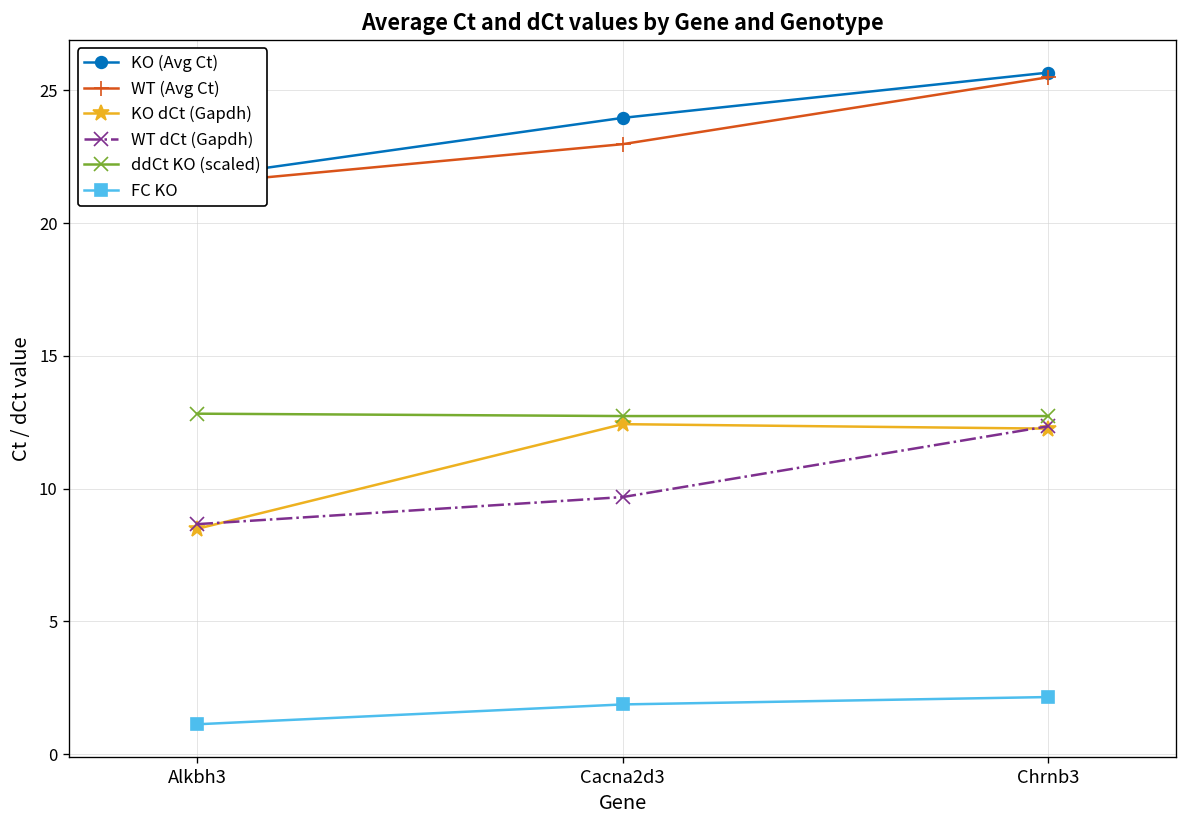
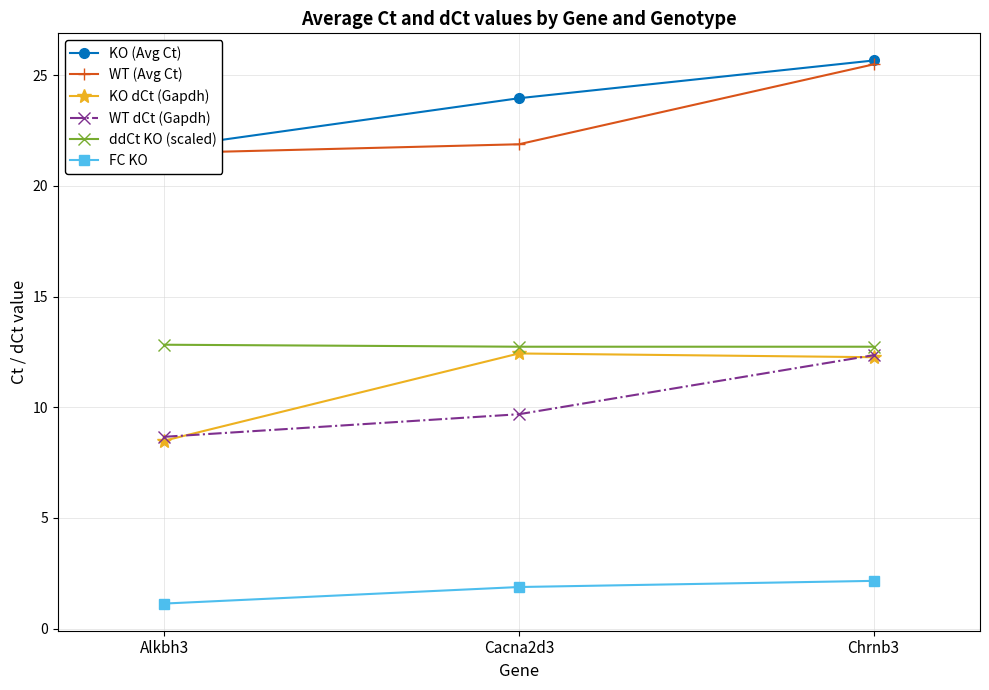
  {
    "KO (Avg Ct)": {
      "Cacna2d3": 24.0,
      "Chrnb3": 25.7
    },
    "WT (Avg Ct)": {
-     "Cacna2d3": 23.0,
+     "Cacna2d3": 21.9,
      "Chrnb3": 25.5
    },
    "KO dCt (Gapdh)": {
      "Alkbh3": 8.5,
      "Cacna2d3": 12.4
    },
    "WT dCt (Gapdh)": {
      "Alkbh3": 8.7,
      "Cacna2d3": 9.7
    },
    "ddCt KO (scaled)": {
      "Alkbh3": 12.8,
      "Cacna2d3": 12.7,
      "Chrnb3": 12.7
    },
    "FC KO": {
      "Alkbh3": 1.1,
      "Cacna2d3": 1.9,
      "Chrnb3": 2.2
    }
  }
